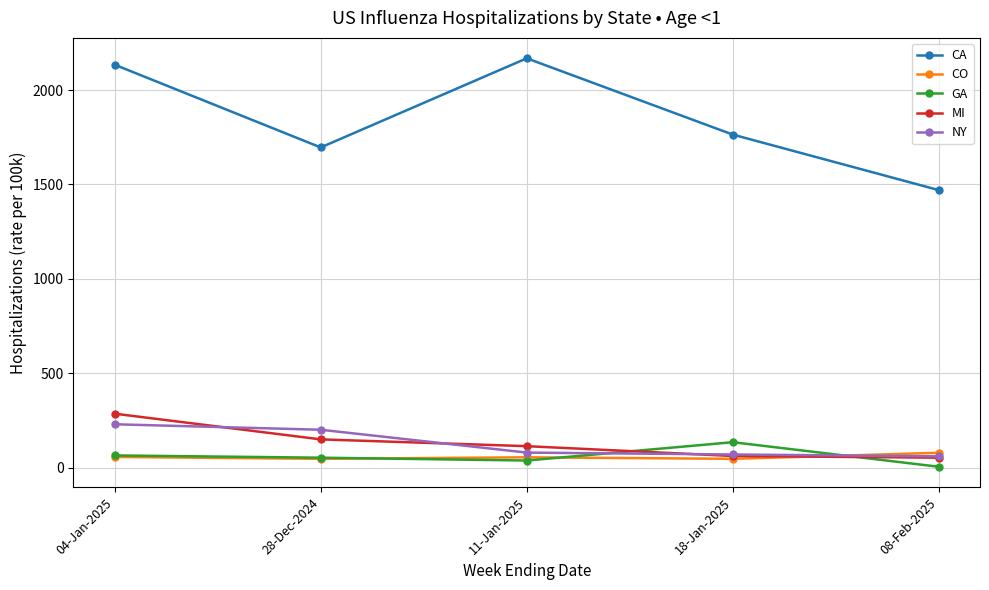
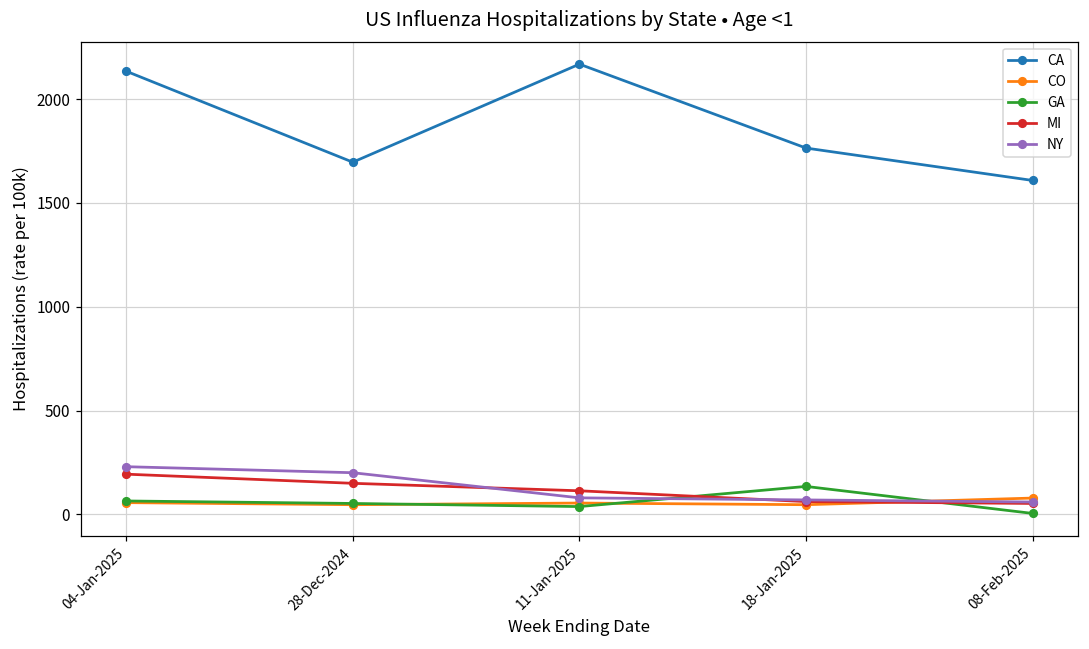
  {
    "CA": {
      "04-Jan-2025": 2130,
      "28-Dec-2024": 1700,
      "11-Jan-2025": 2170,
      "18-Jan-2025": 1760,
-     "08-Feb-2025": 1470
+     "08-Feb-2025": 1610
    },
    "CO": {
      "11-Jan-2025": 60,
      "18-Jan-2025": 50,
      "08-Feb-2025": 80
    },
    "GA": {
      "11-Jan-2025": 40,
      "18-Jan-2025": 140,
      "08-Feb-2025": 10
    },
    "MI": {
-     "04-Jan-2025": 290,
+     "04-Jan-2025": 190,
      "28-Dec-2024": 150,
      "11-Jan-2025": 110
    },
    "NY": {
      "04-Jan-2025": 230,
      "28-Dec-2024": 200,
      "11-Jan-2025": 80
    }
  }
